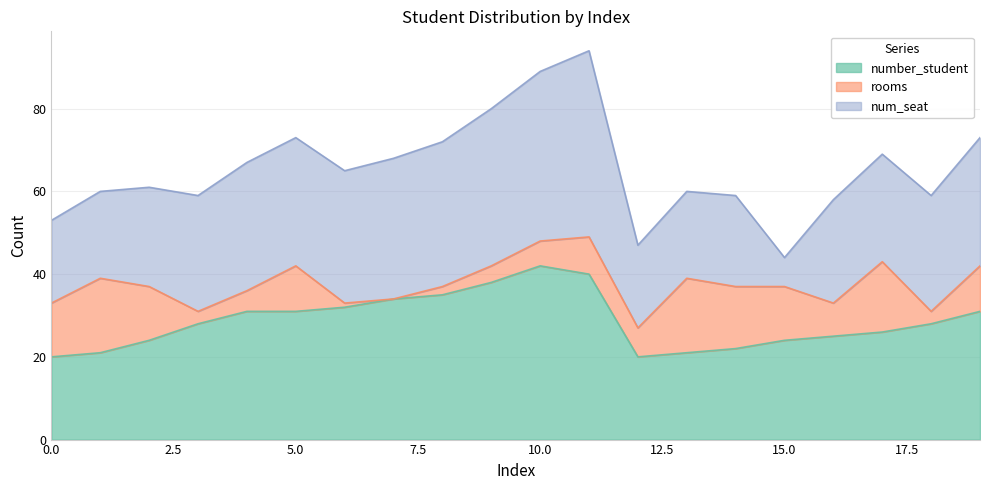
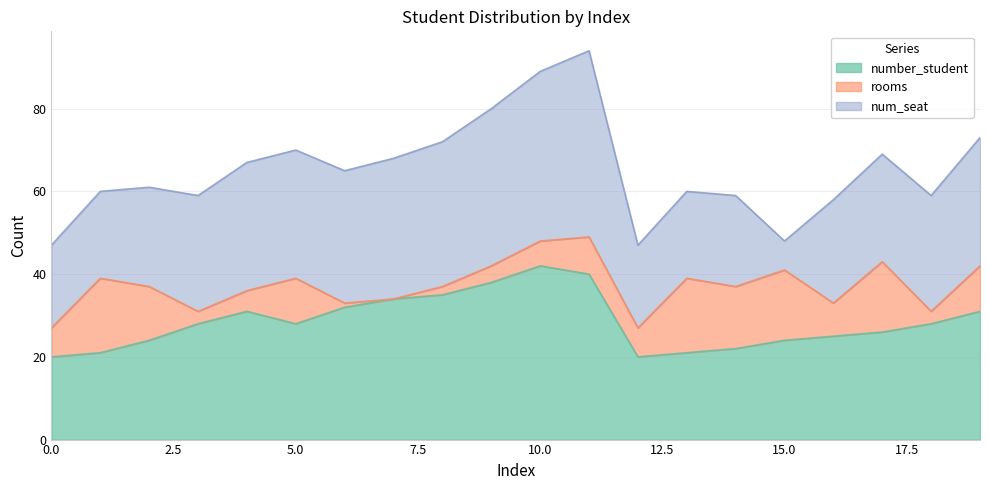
  {
    "number_student": {
      "0.0": 20,
-     "5.0": 31,
+     "5.0": 28,
      "10.0": 42,
      "15.0": 24
    },
    "rooms": {
-     "0.0": 13,
+     "0.0": 7,
      "5.0": 11,
      "10.0": 6,
-     "15.0": 13
+     "15.0": 17
    },
    "num_seat": {
      "0.0": 20,
      "5.0": 31,
      "10.0": 41,
      "15.0": 7
    }
  }
